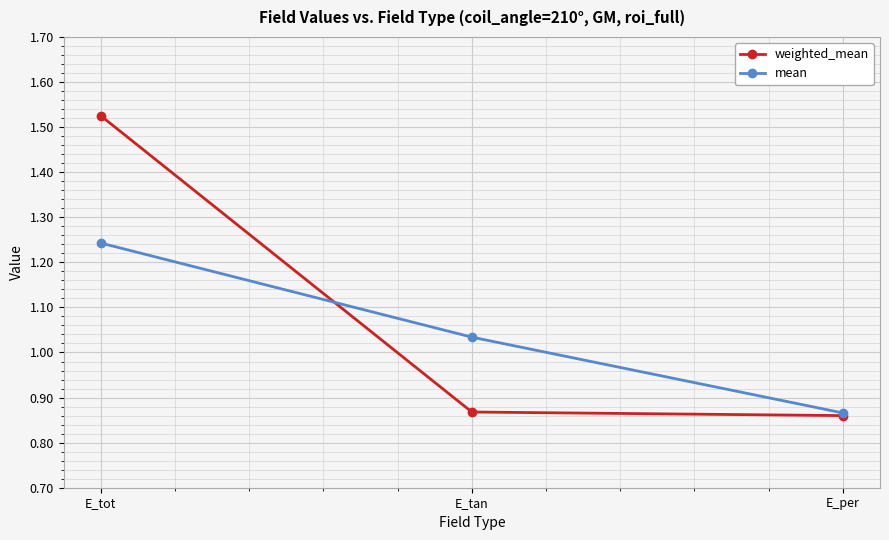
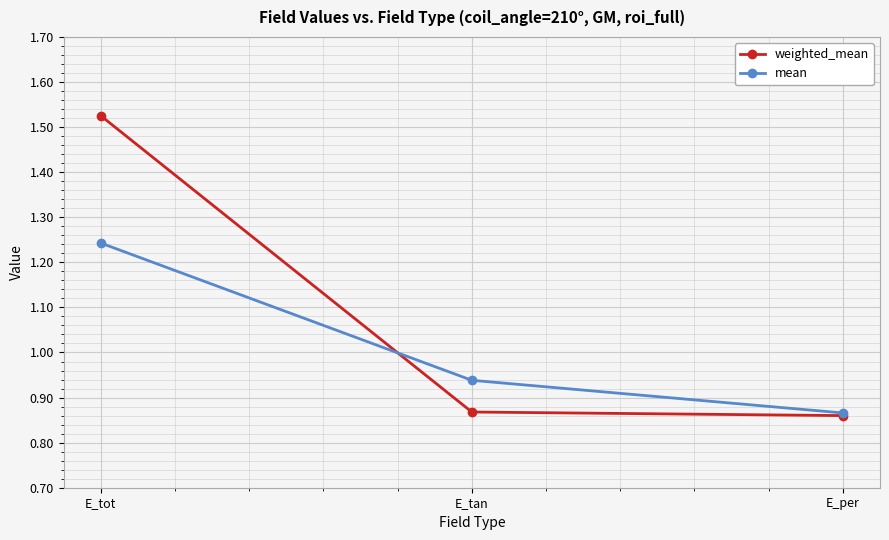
  {
    "weighted_mean": {
      "E_tot": 1.53,
      "E_tan": 0.87,
      "E_per": 0.86
    },
    "mean": {
      "E_tot": 1.24,
-     "E_tan": 1.03,
+     "E_tan": 0.94,
      "E_per": 0.87
    }
  }
